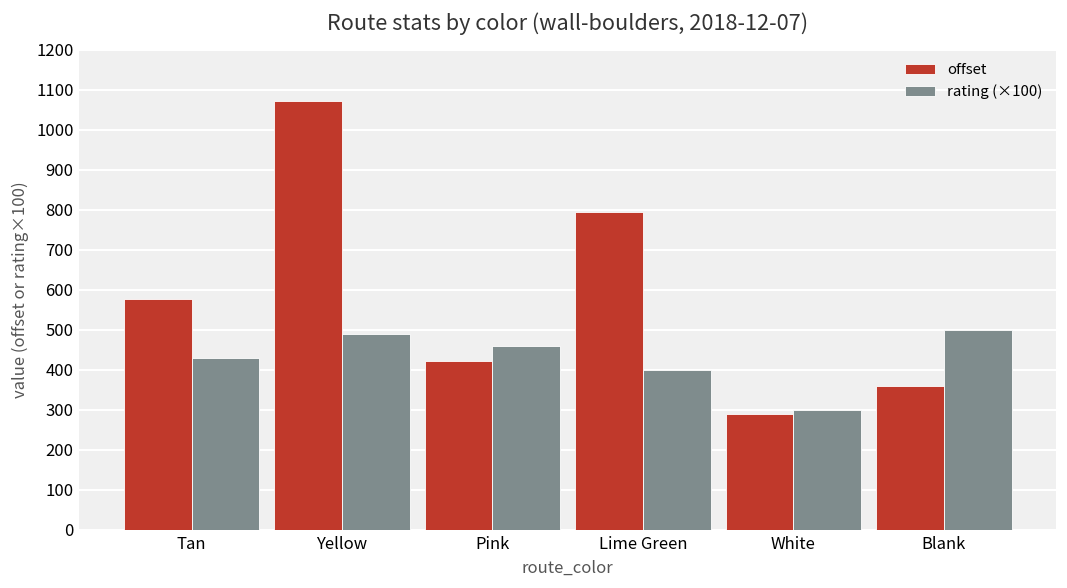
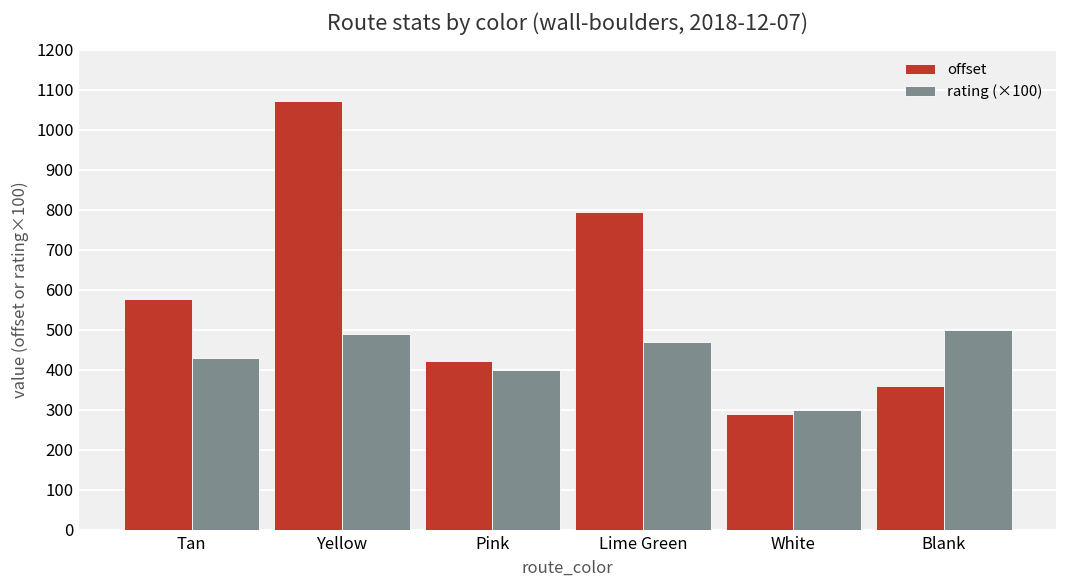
  {
    "offset": {
      "Tan": 580,
      "Yellow": 1070,
      "Pink": 420,
      "Lime Green": 790,
      "White": 290,
      "Blank": 360
    },
    "rating (×100)": {
      "Tan": 430,
      "Yellow": 490,
-     "Pink": 460,
-     "Lime Green": 400,
+     "Pink": 400,
+     "Lime Green": 470,
      "White": 300,
      "Blank": 500
    }
  }
